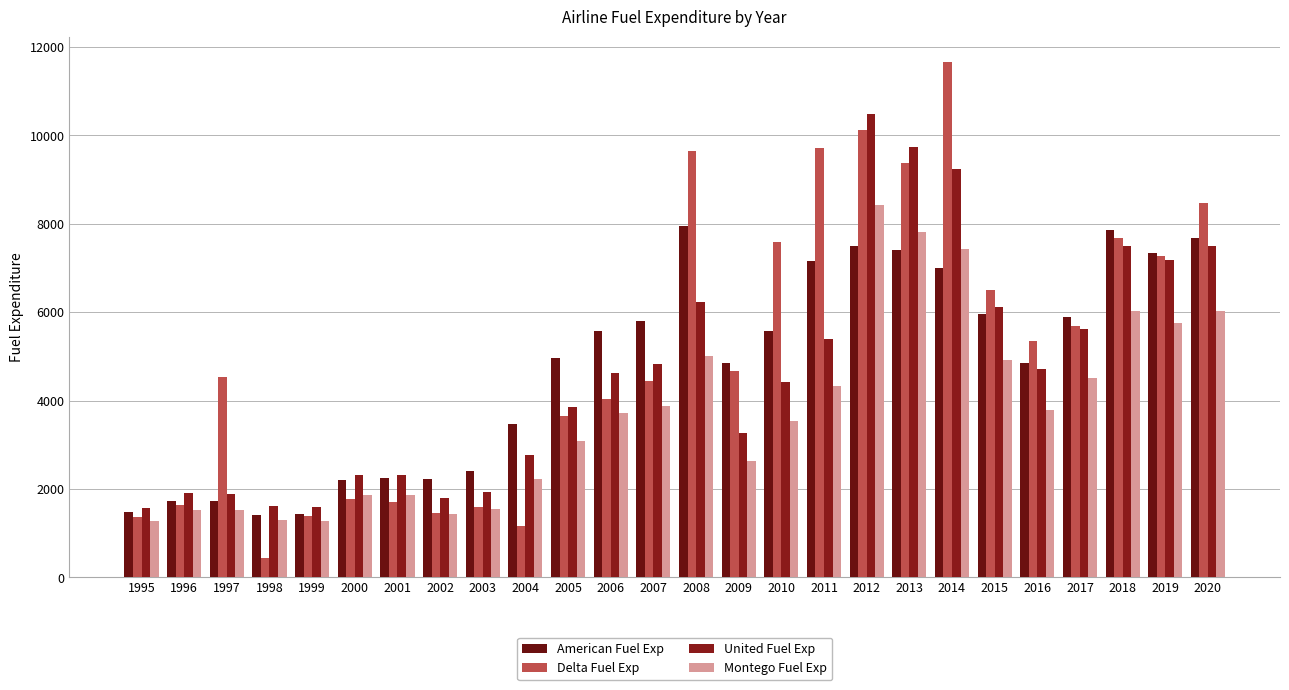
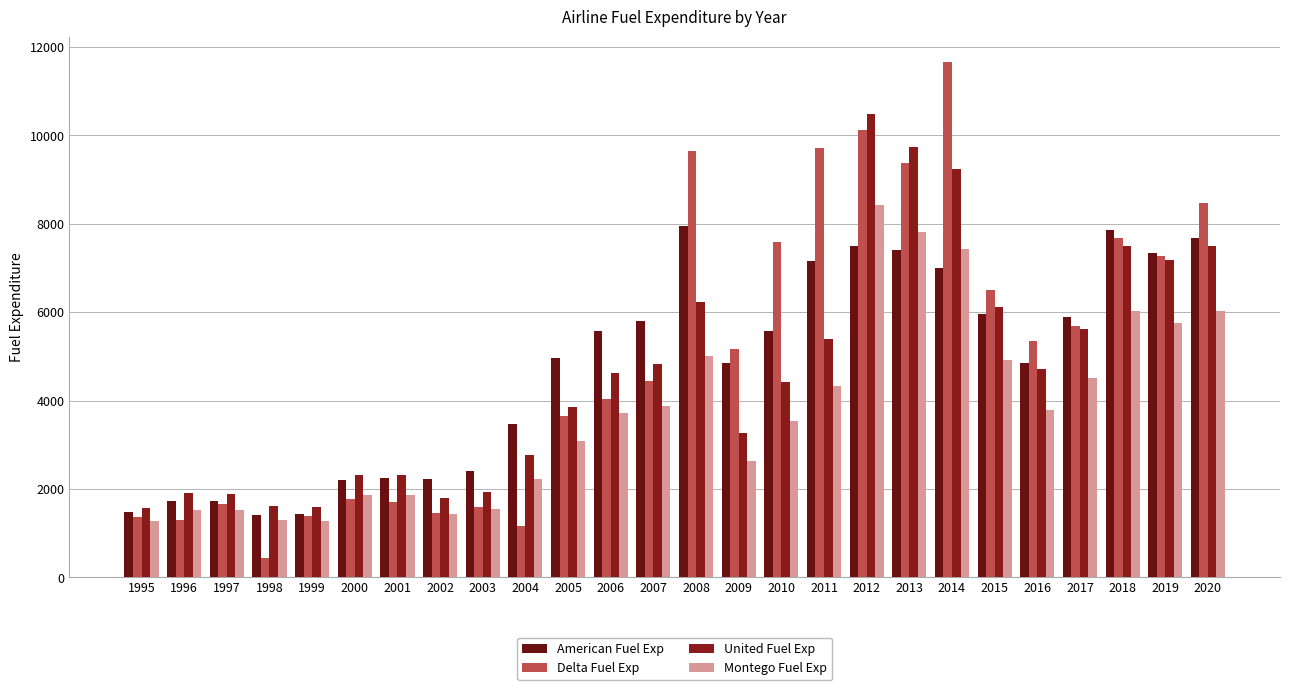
  {
    "Delta Fuel Exp": {
      "1995": 1400,
-     "1996": 1600,
-     "1997": 4500,
+     "1996": 1300,
+     "1997": 1700,
      "1998": 400,
      "1999": 1400,
      "2000": 1800,
      "2001": 1700,
      "2002": 1500,
      "2003": 1600,
      "2004": 1200,
      "2005": 3600,
      "2006": 4000,
      "2007": 4400,
      "2008": 9700,
-     "2009": 4700,
+     "2009": 5200,
      "2010": 7600,
      "2011": 9700,
      "2012": 10100,
      "2013": 9400,
      "2014": 11700,
      "2015": 6500,
      "2016": 5300,
      "2017": 5700,
      "2018": 7700,
      "2019": 7300,
      "2020": 8500
    },
    "Montego Fuel Exp": {
      "1995": 1300,
      "1996": 1500,
      "1997": 1500,
      "1998": 1300,
      "1999": 1300,
      "2000": 1900,
      "2001": 1900,
      "2002": 1400,
      "2003": 1600,
      "2004": 2200,
      "2005": 3100,
      "2006": 3700,
      "2007": 3900,
      "2008": 5000,
      "2009": 2600,
      "2010": 3500,
      "2011": 4300,
      "2012": 8400,
      "2013": 7800,
      "2014": 7400,
      "2015": 4900,
      "2016": 3800,
      "2017": 4500,
      "2018": 6000,
      "2019": 5800,
      "2020": 6000
    }
  }
